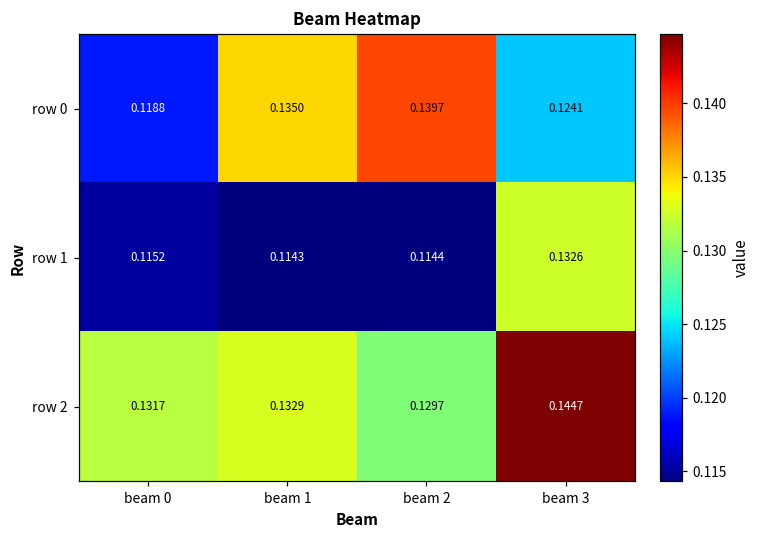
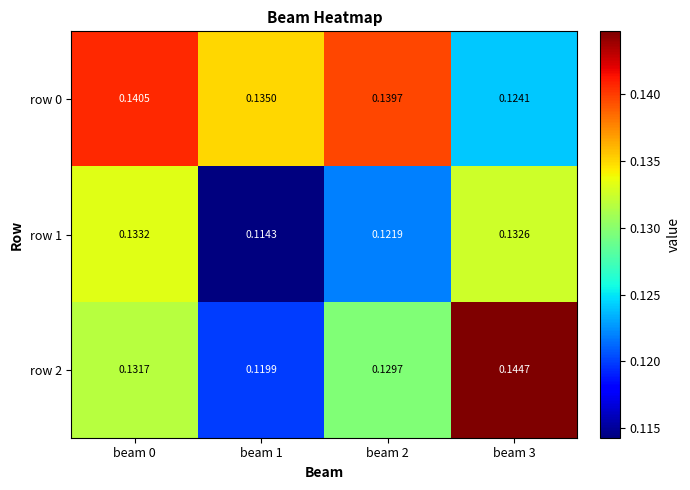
  {
    "row 0": {
-     "beam 0": 0.1188,
+     "beam 0": 0.1405,
      "beam 1": 0.1350,
      "beam 2": 0.1397,
      "beam 3": 0.1241
    },
    "row 1": {
-     "beam 0": 0.1152,
+     "beam 0": 0.1332,
      "beam 1": 0.1143,
-     "beam 2": 0.1144,
+     "beam 2": 0.1219,
      "beam 3": 0.1326
    },
    "row 2": {
      "beam 0": 0.1317,
-     "beam 1": 0.1329,
+     "beam 1": 0.1199,
      "beam 2": 0.1297,
      "beam 3": 0.1447
    }
  }
